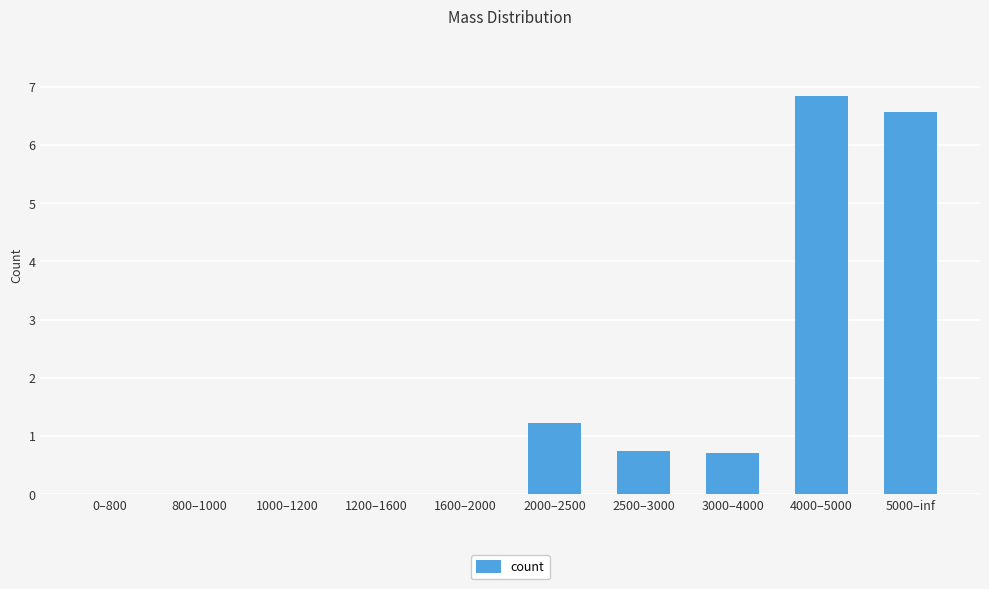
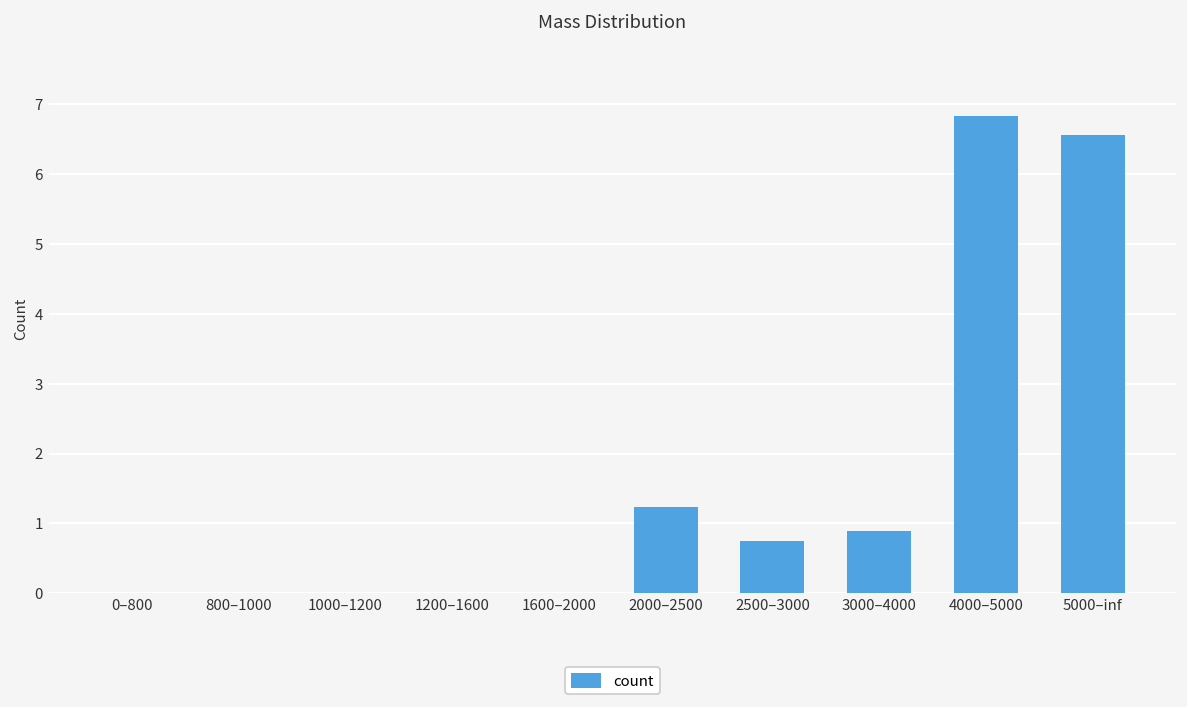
  {
    "0–800": 0.0,
    "800–1000": 0.0,
    "1000–1200": 0.0,
    "1200–1600": 0.0,
    "1600–2000": 0.0,
    "2000–2500": 1.2,
    "2500–3000": 0.7,
-   "3000–4000": 0.7,
+   "3000–4000": 0.9,
    "4000–5000": 6.8,
    "5000–inf": 6.6
  }
